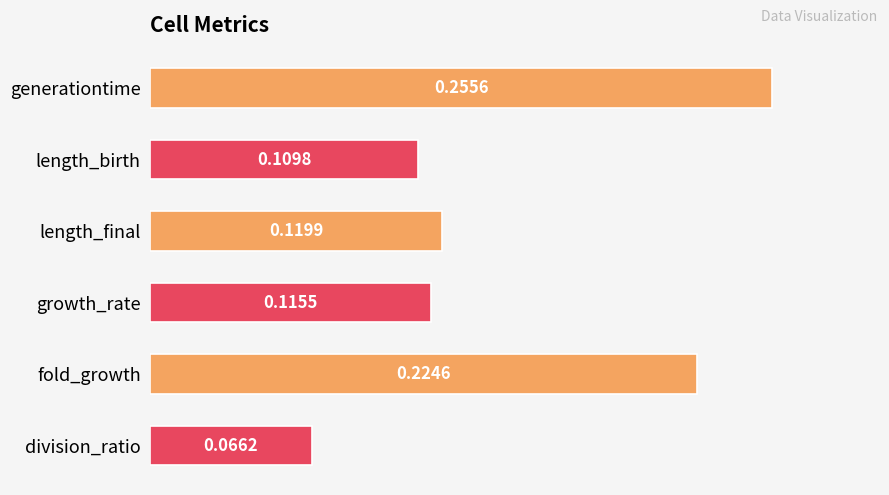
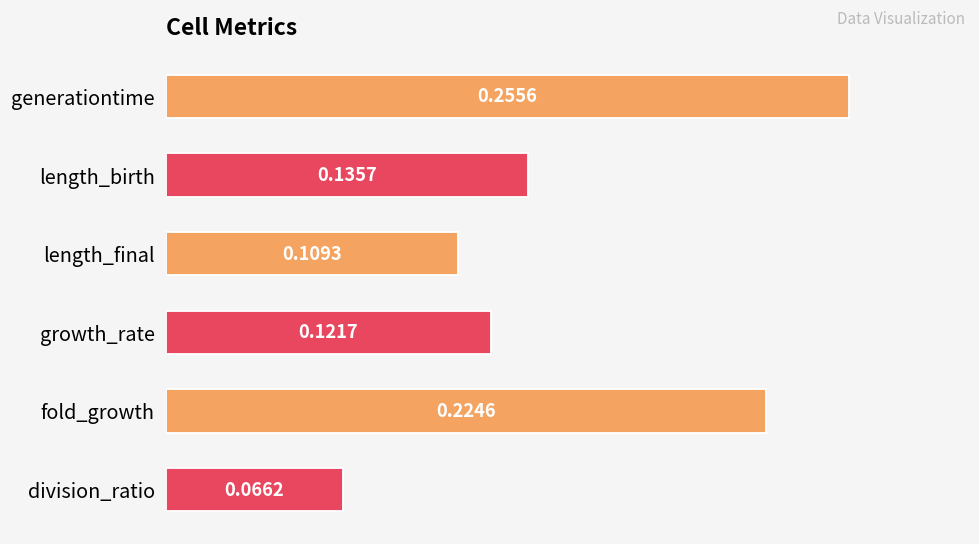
  {
    "generationtime": 0.2556,
-   "length_birth": 0.1098,
-   "length_final": 0.1199,
-   "growth_rate": 0.1155,
+   "length_birth": 0.1357,
+   "length_final": 0.1093,
+   "growth_rate": 0.1217,
    "fold_growth": 0.2246,
    "division_ratio": 0.0662
  }
